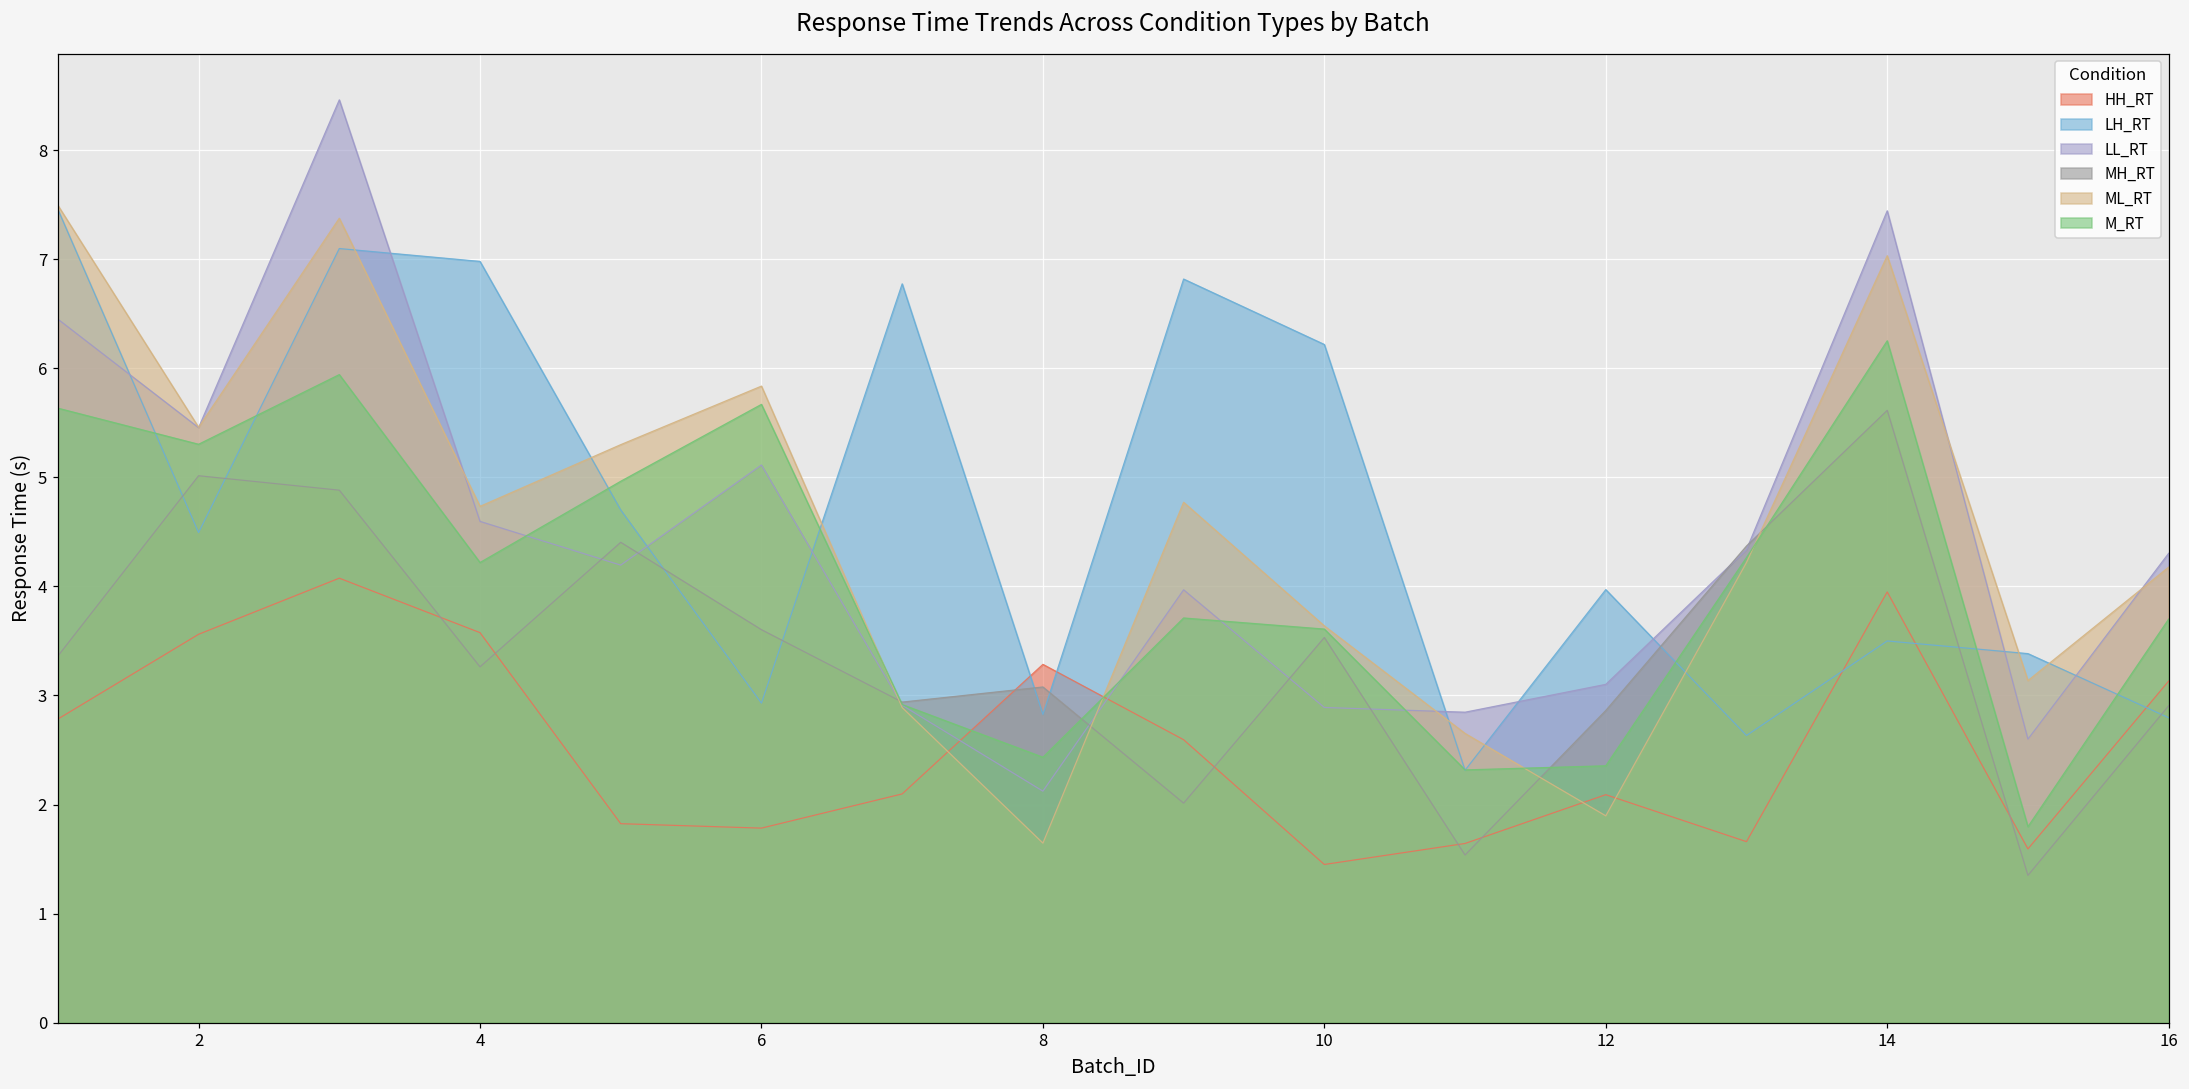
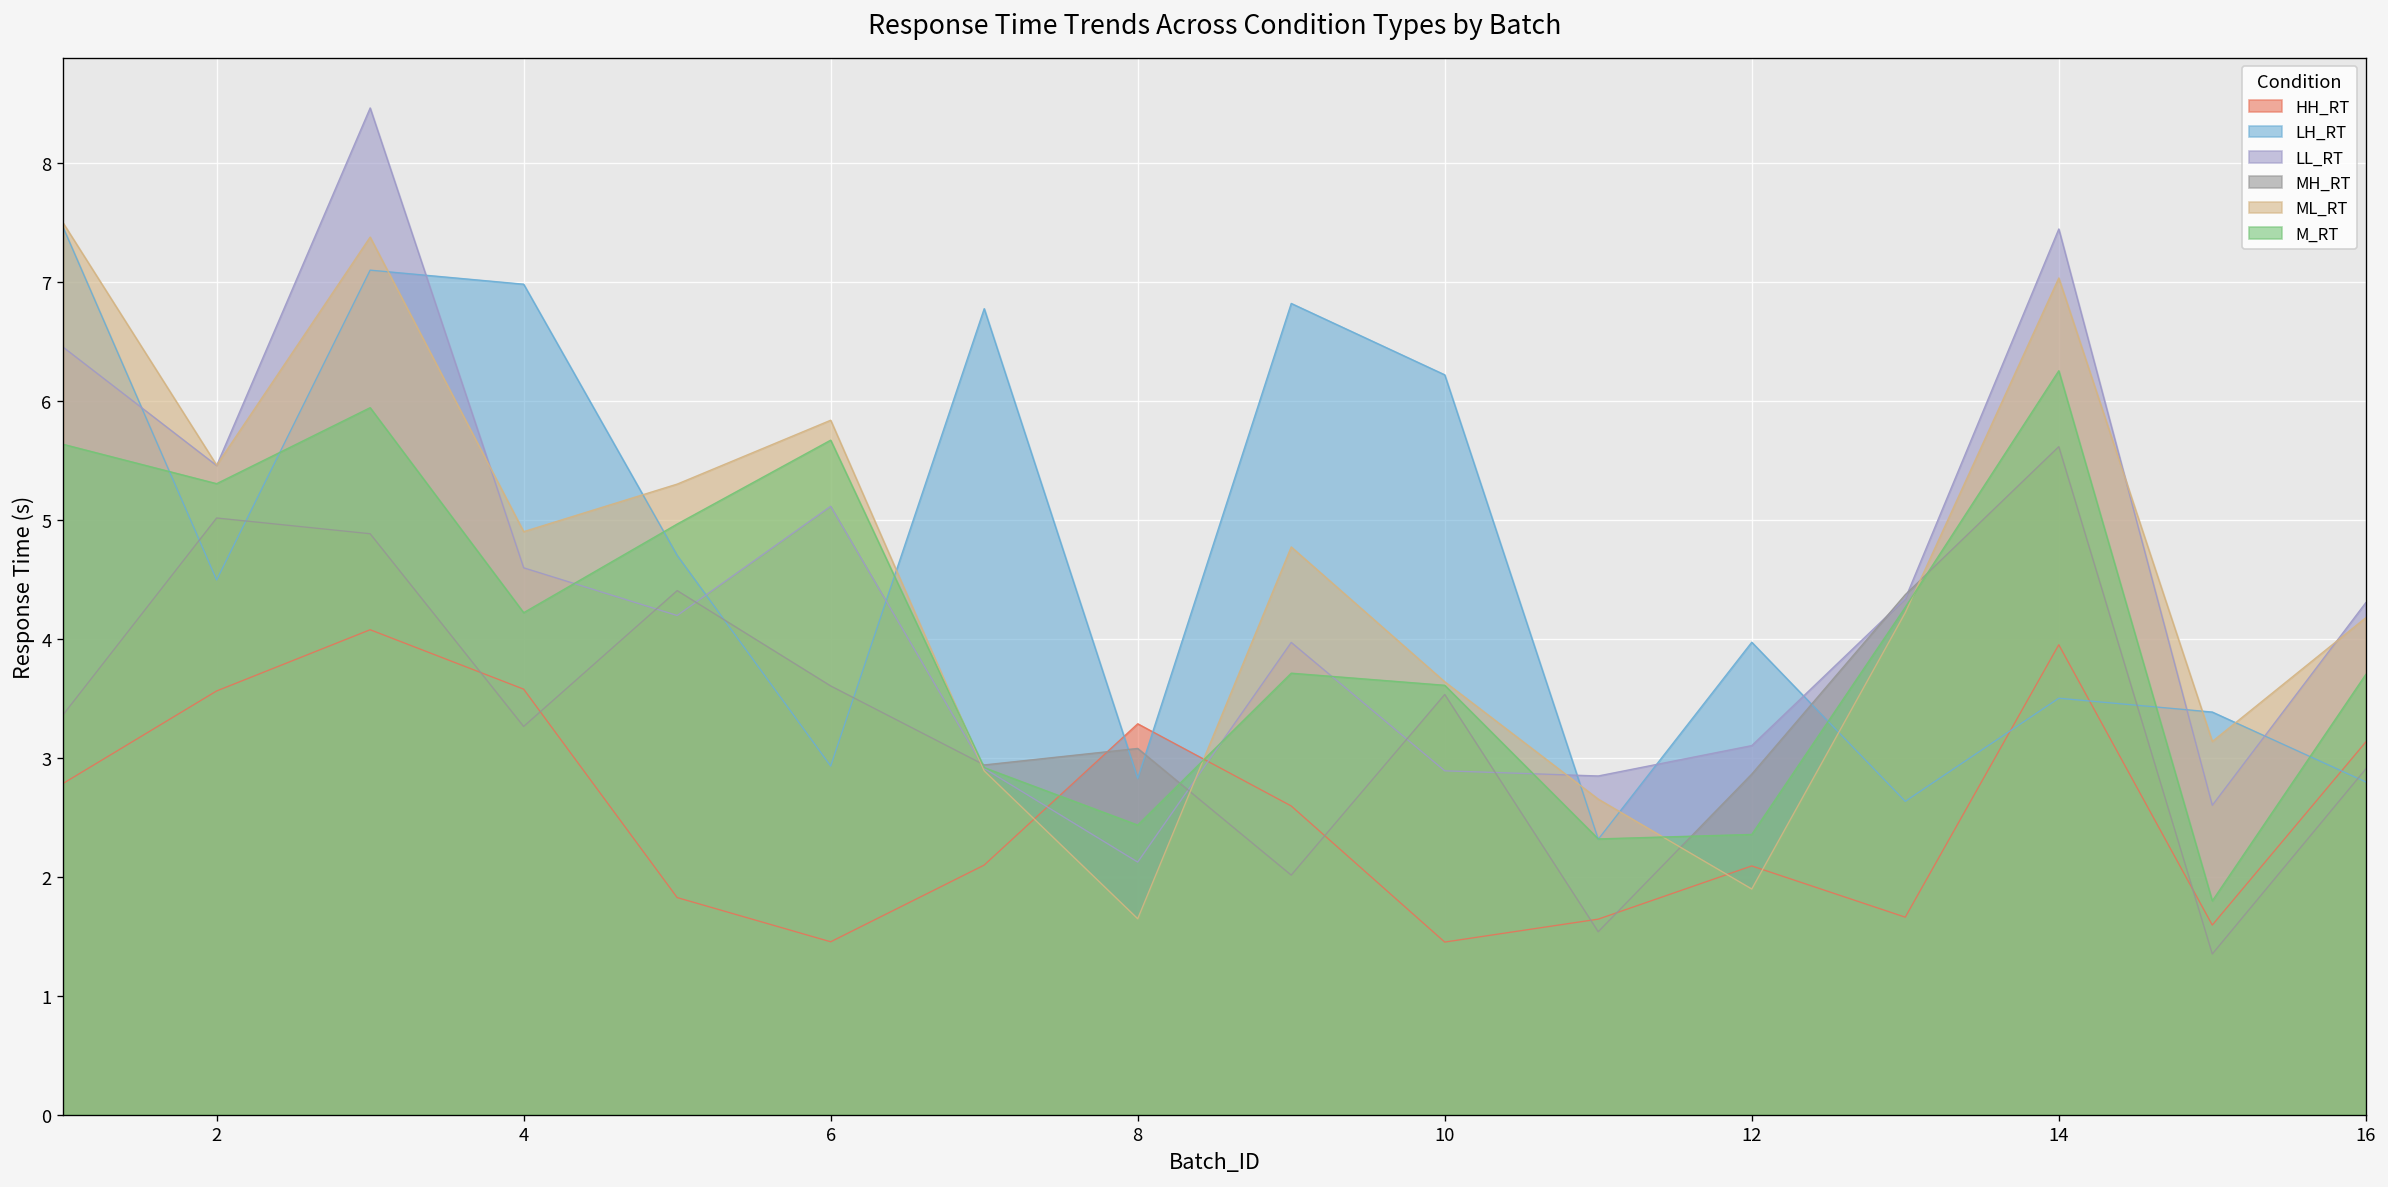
  {
    "HH_RT": {
      "2": 3.6,
      "4": 3.6,
-     "6": 1.8,
+     "6": 1.5,
      "8": 3.3,
      "10": 1.5,
      "12": 2.1,
      "14": 3.9,
      "16": 3.1
    },
    "ML_RT": {
-     "4": 4.7,
+     "4": 4.9,
      "6": 5.8,
      "8": 1.6,
      "10": 3.6,
      "12": 1.9,
      "14": 7.0,
      "16": 4.2
    }
  }
